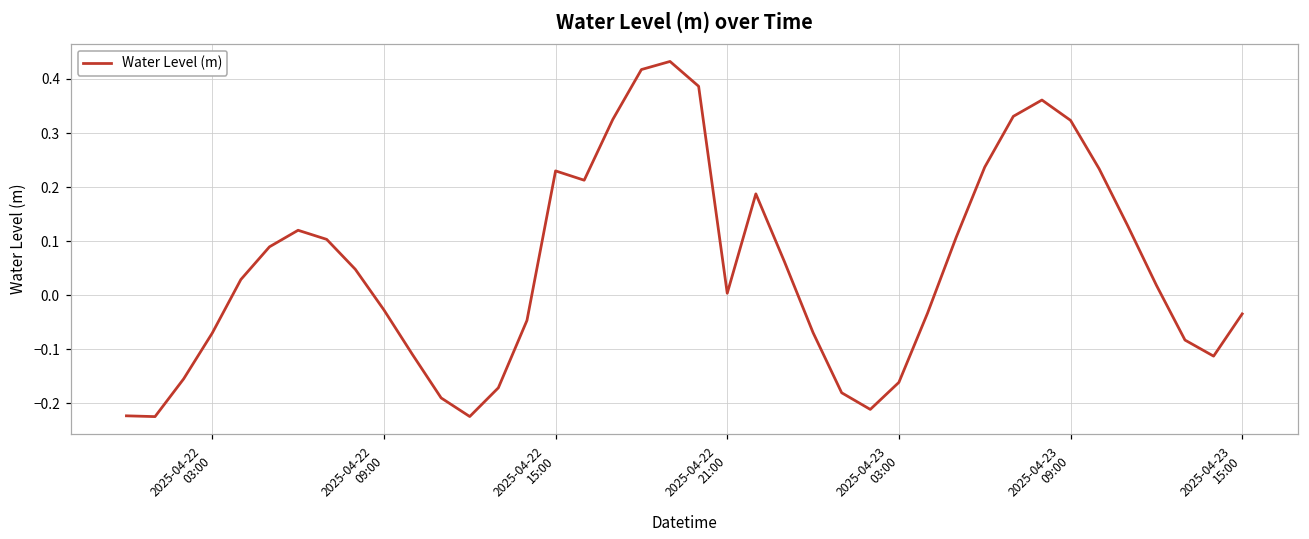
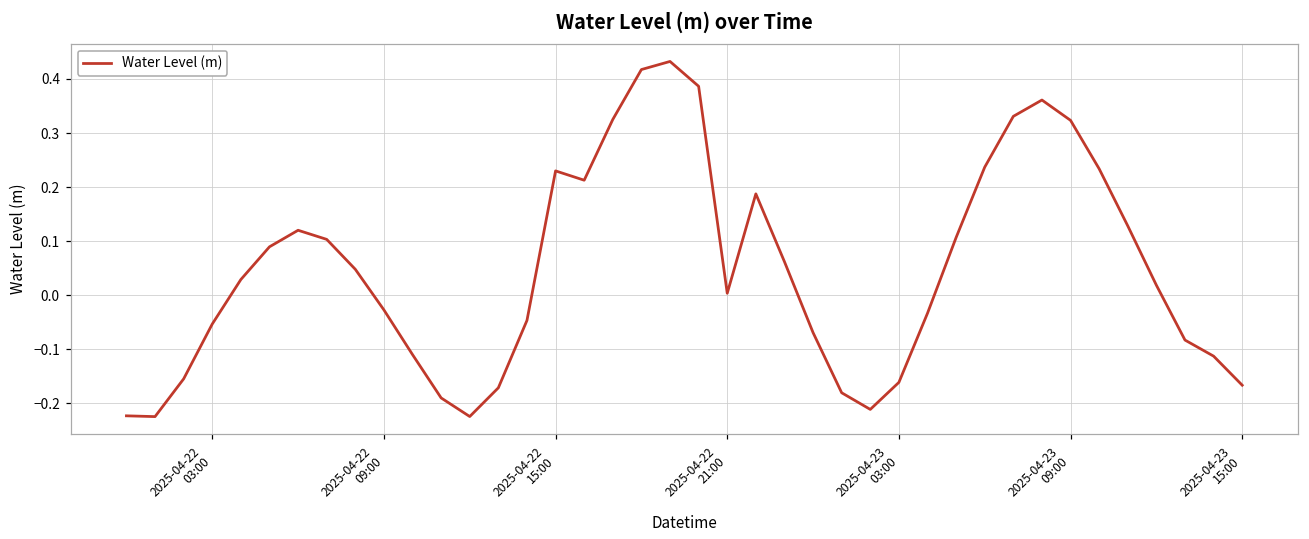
  {
-   "2025-04-22 03:00": -0.07,
+   "2025-04-22 03:00": -0.05,
    "2025-04-22 09:00": -0.03,
    "2025-04-22 15:00": 0.23,
    "2025-04-22 21:00": 0.00,
    "2025-04-23 03:00": -0.16,
    "2025-04-23 09:00": 0.32,
-   "2025-04-23 15:00": -0.03
+   "2025-04-23 15:00": -0.17
  }
